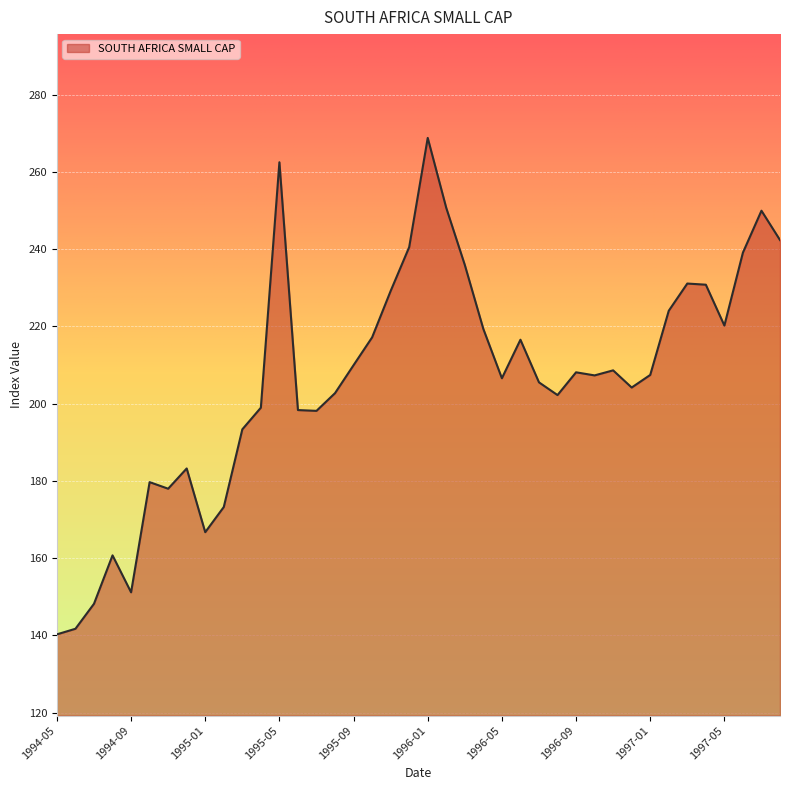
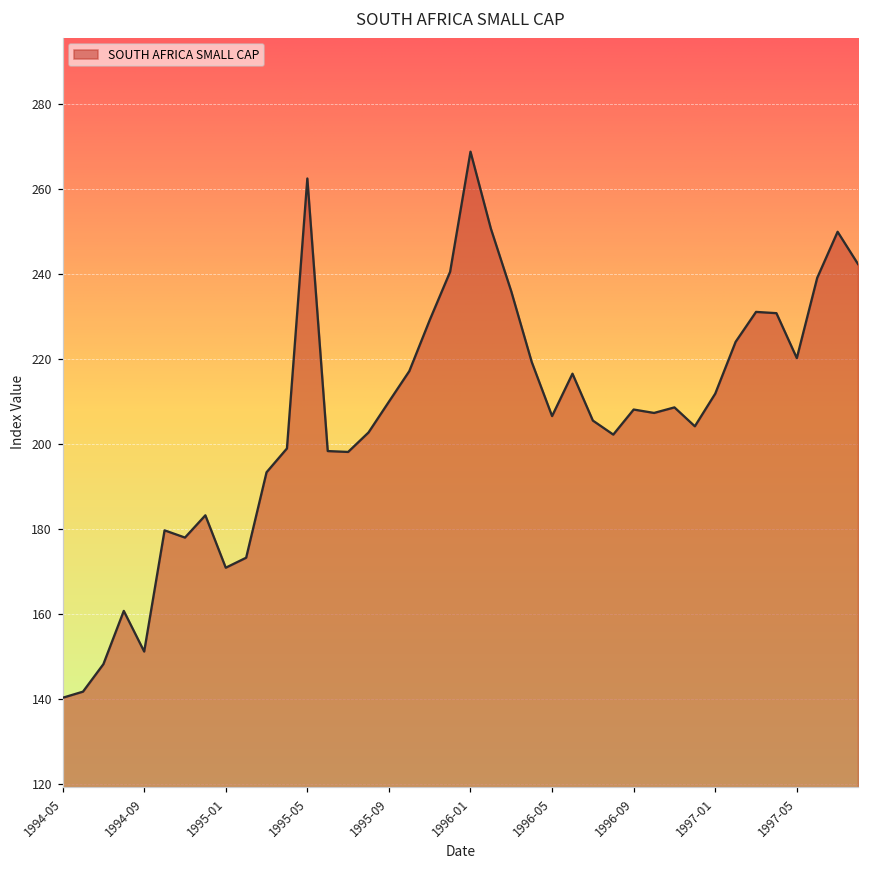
  {
    "1994-05": 140,
    "1994-09": 151,
-   "1995-01": 167,
+   "1995-01": 171,
    "1995-05": 263,
    "1995-09": 210,
    "1996-01": 269,
    "1996-05": 207,
    "1996-09": 208,
-   "1997-01": 207,
+   "1997-01": 212,
    "1997-05": 220
  }
